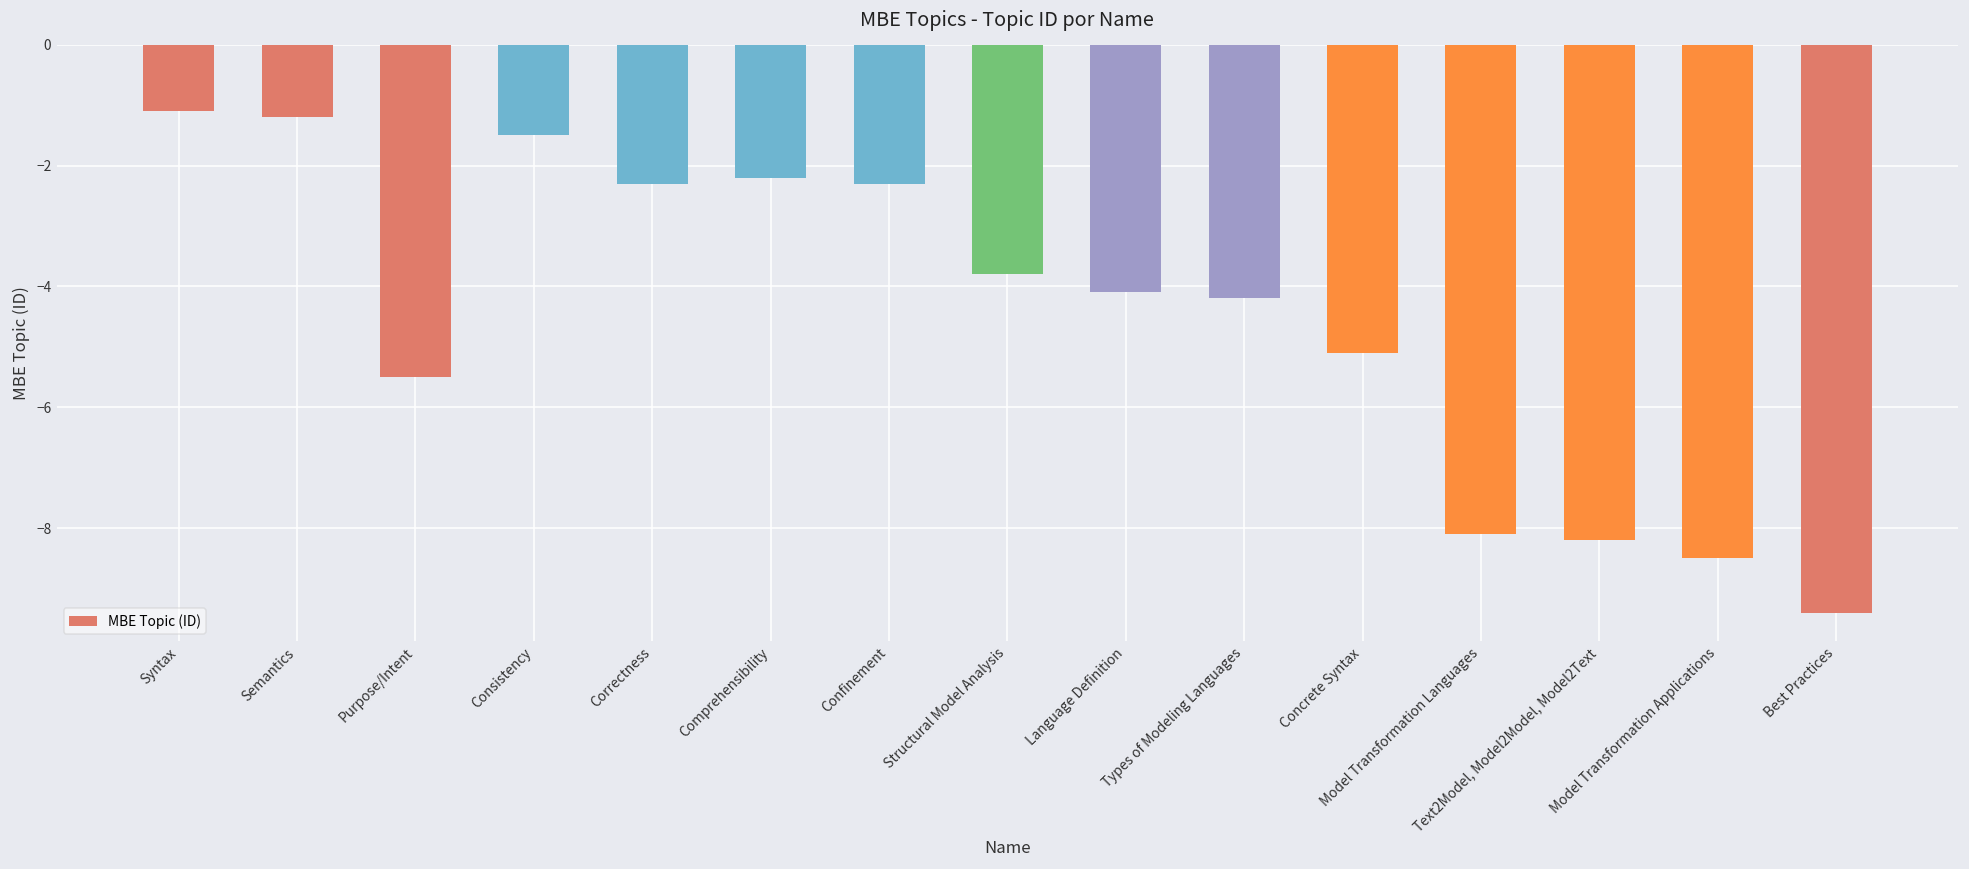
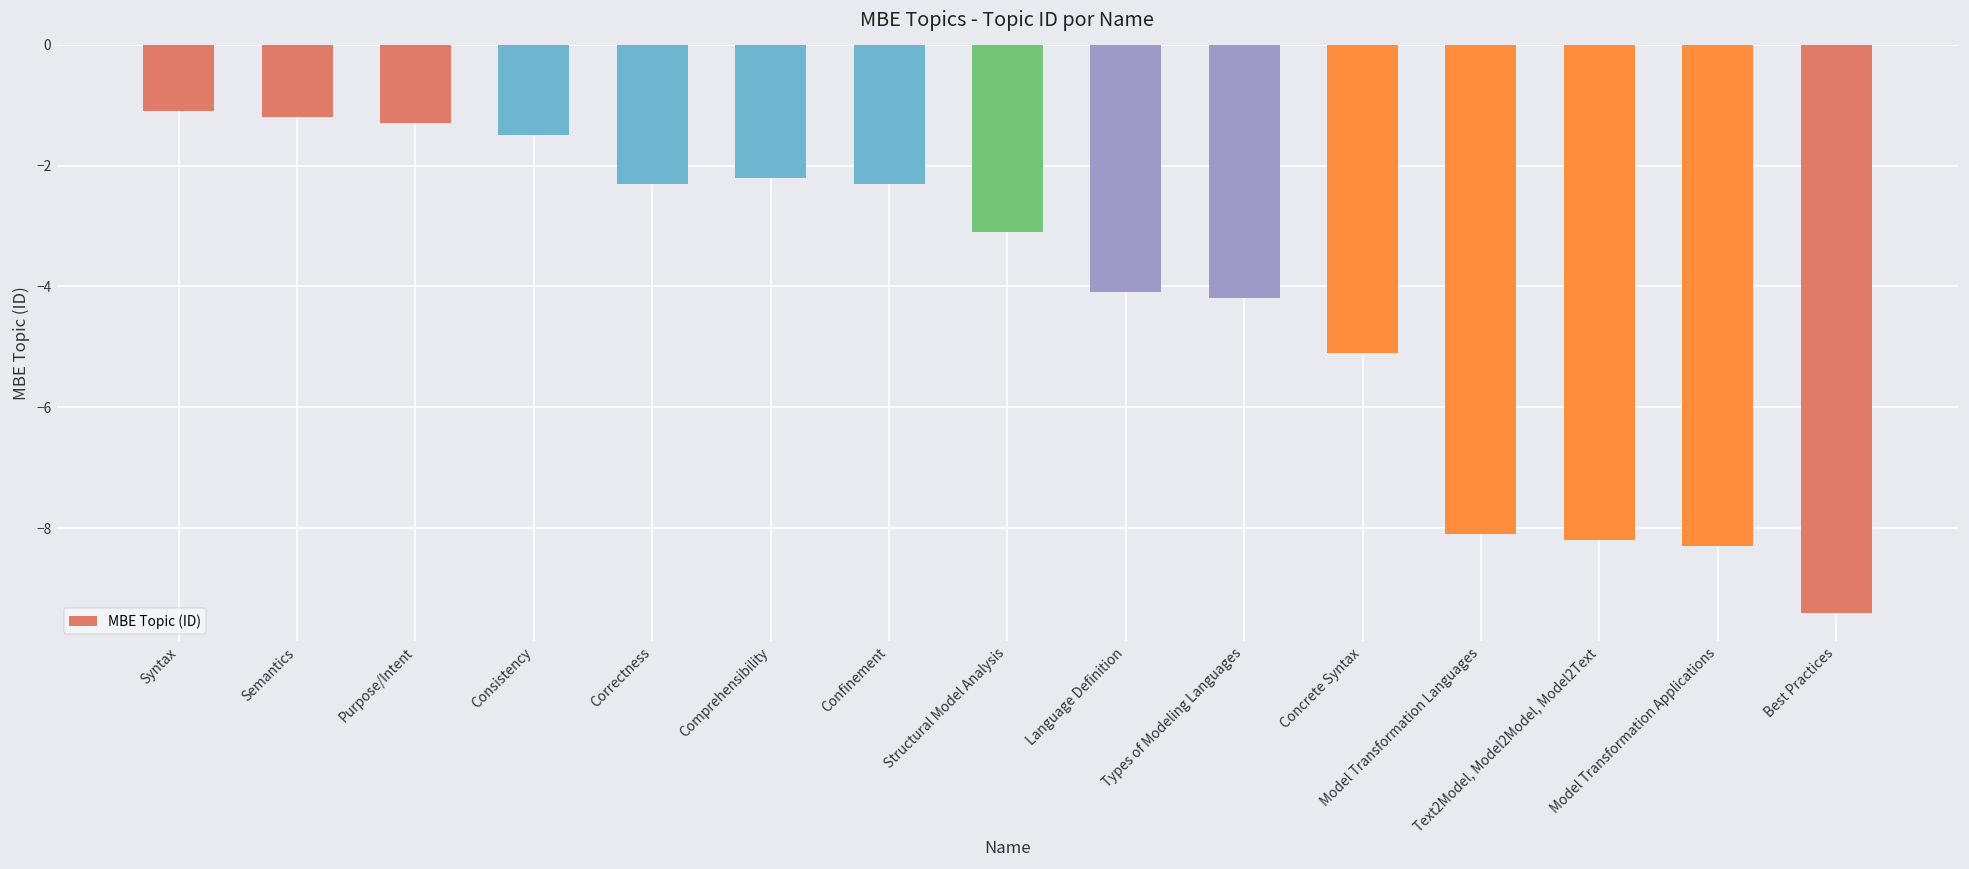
  {
    "Syntax": -1.1,
    "Semantics": -1.2,
-   "Purpose/Intent": -5.5,
+   "Purpose/Intent": -1.3,
    "Consistency": -1.5,
    "Correctness": -2.3,
    "Comprehensibility": -2.2,
    "Confinement": -2.3,
-   "Structural Model Analysis": -3.8,
+   "Structural Model Analysis": -3.1,
    "Language Definition": -4.1,
    "Types of Modeling Languages": -4.2,
    "Concrete Syntax": -5.1,
    "Model Transformation Languages": -8.1,
    "Text2Model, Model2Model, Model2Text": -8.2,
-   "Model Transformation Applications": -8.5,
+   "Model Transformation Applications": -8.3,
    "Best Practices": -9.4
  }
